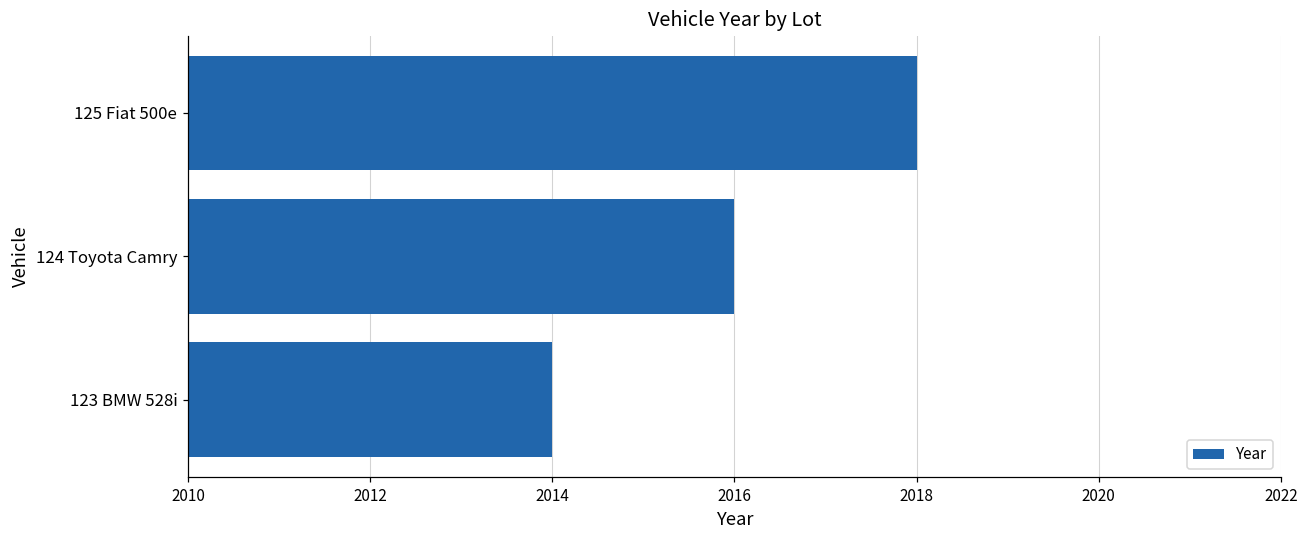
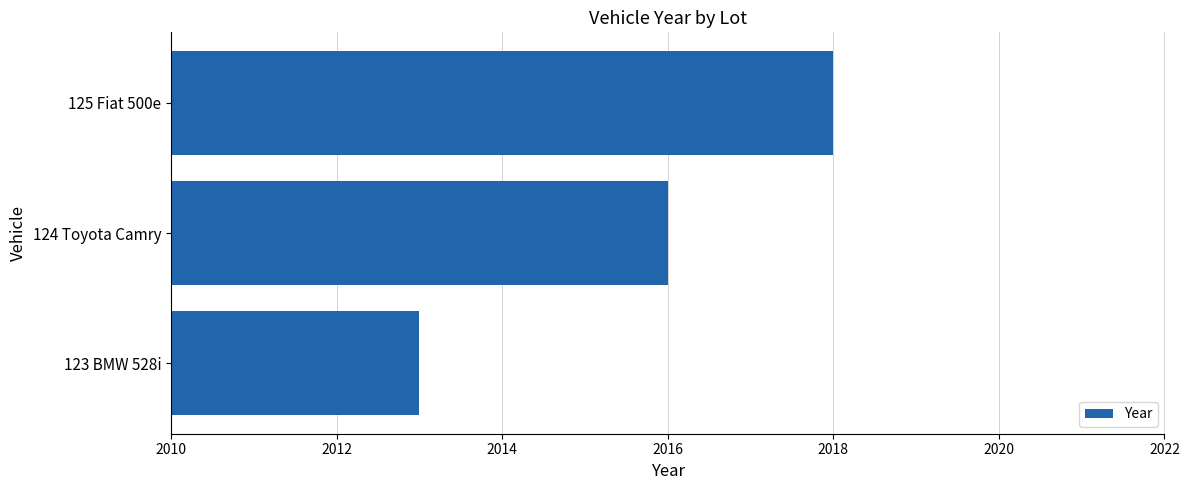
  {
    "125 Fiat 500e": 2018,
    "124 Toyota Camry": 2016,
-   "123 BMW 528i": 2014
+   "123 BMW 528i": 2013
  }
